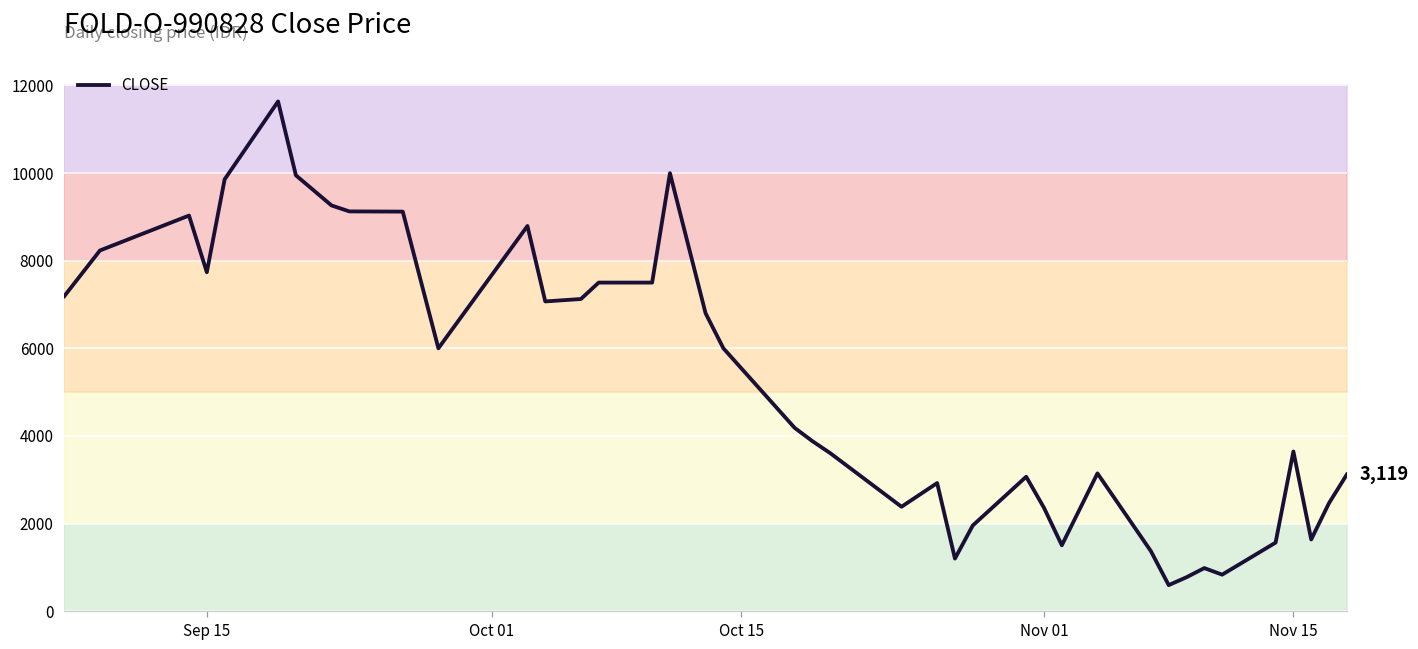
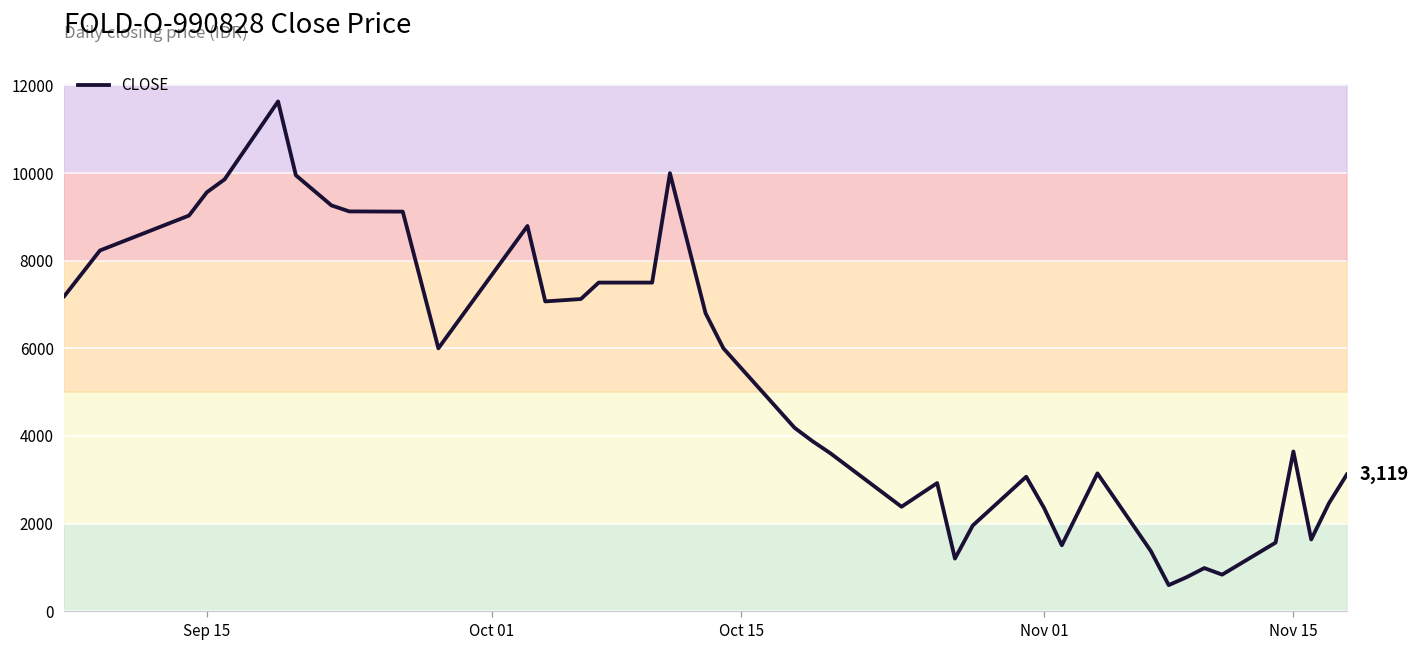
  {
    "CLOSE": {
-     "Sep 15": 7700,
+     "Sep 15": 9600,
      "Nov 01": 2400,
      "Nov 15": 3600
    }
  }
